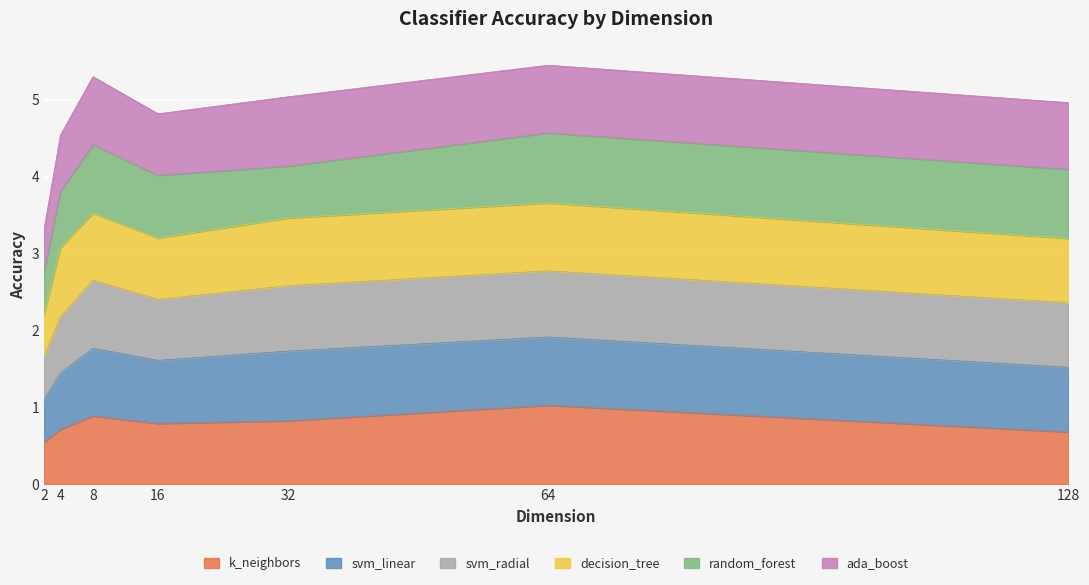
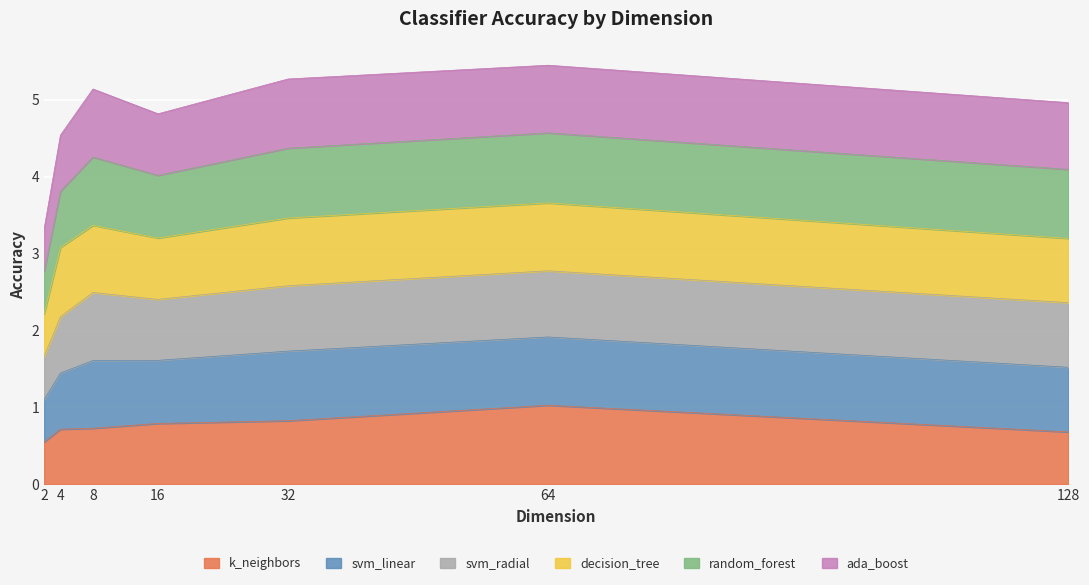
  {
    "k_neighbors": {
      "2": 0.6,
      "4": 0.7,
-     "8": 0.9,
+     "8": 0.7,
      "16": 0.8,
      "32": 0.8,
      "64": 1.0,
      "128": 0.7
    },
    "svm_linear": {
      "2": 0.6,
      "4": 0.7,
      "8": 0.9,
      "16": 0.8,
      "32": 0.9,
      "64": 0.9,
      "128": 0.8
    },
    "decision_tree": {
      "2": 0.6,
      "4": 0.9,
      "8": 0.9,
      "16": 0.8,
      "32": 0.9,
      "64": 0.9,
      "128": 0.8
    },
    "random_forest": {
      "2": 0.6,
      "4": 0.7,
      "8": 0.9,
      "16": 0.8,
-     "32": 0.7,
+     "32": 0.9,
      "64": 0.9,
      "128": 0.9
    }
  }
